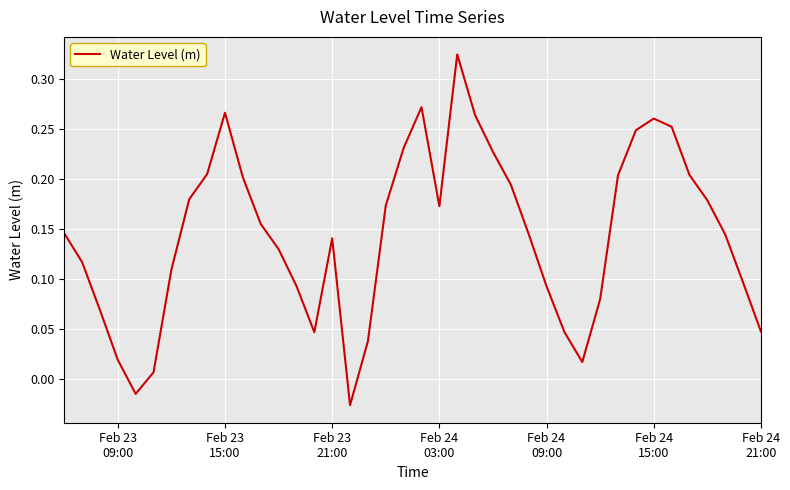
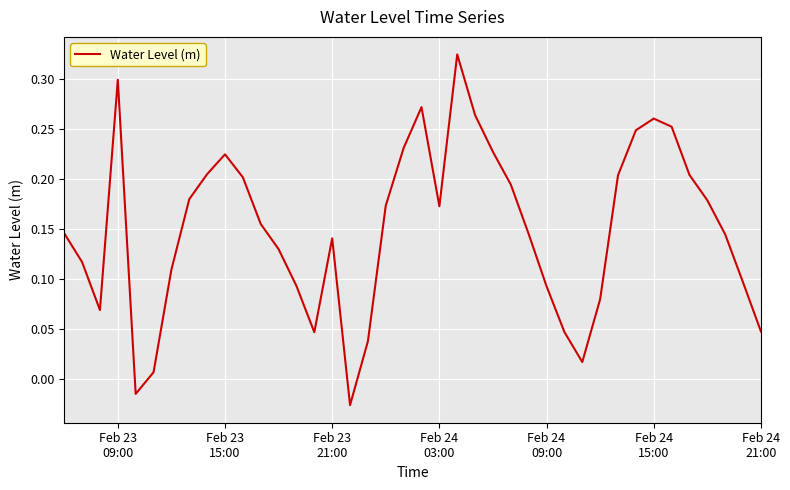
  {
-   "Feb 23 09:00": 0.019,
-   "Feb 23 15:00": 0.266,
+   "Feb 23 09:00": 0.299,
+   "Feb 23 15:00": 0.225,
    "Feb 23 21:00": 0.141,
    "Feb 24 03:00": 0.173,
    "Feb 24 09:00": 0.093,
    "Feb 24 15:00": 0.260,
    "Feb 24 21:00": 0.047
  }
